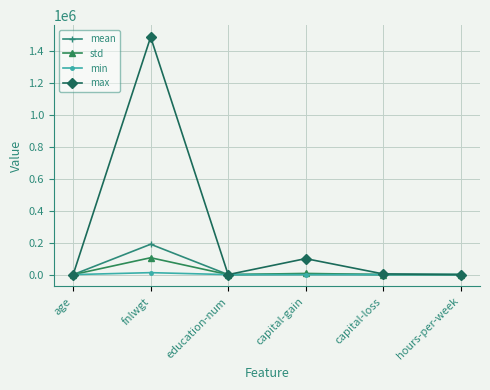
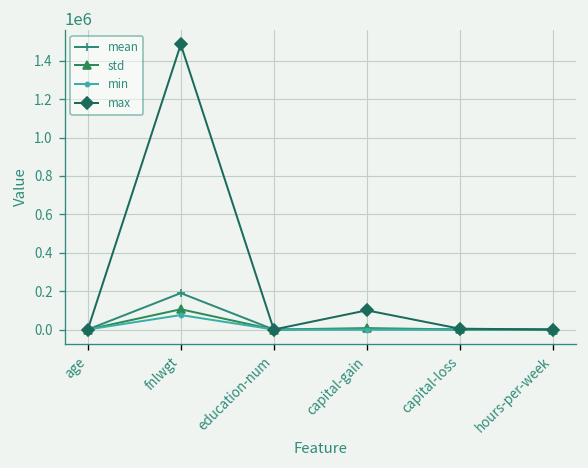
  {
    "min": {
-     "fnlwgt": 10000
+     "fnlwgt": 80000
    }
  }
